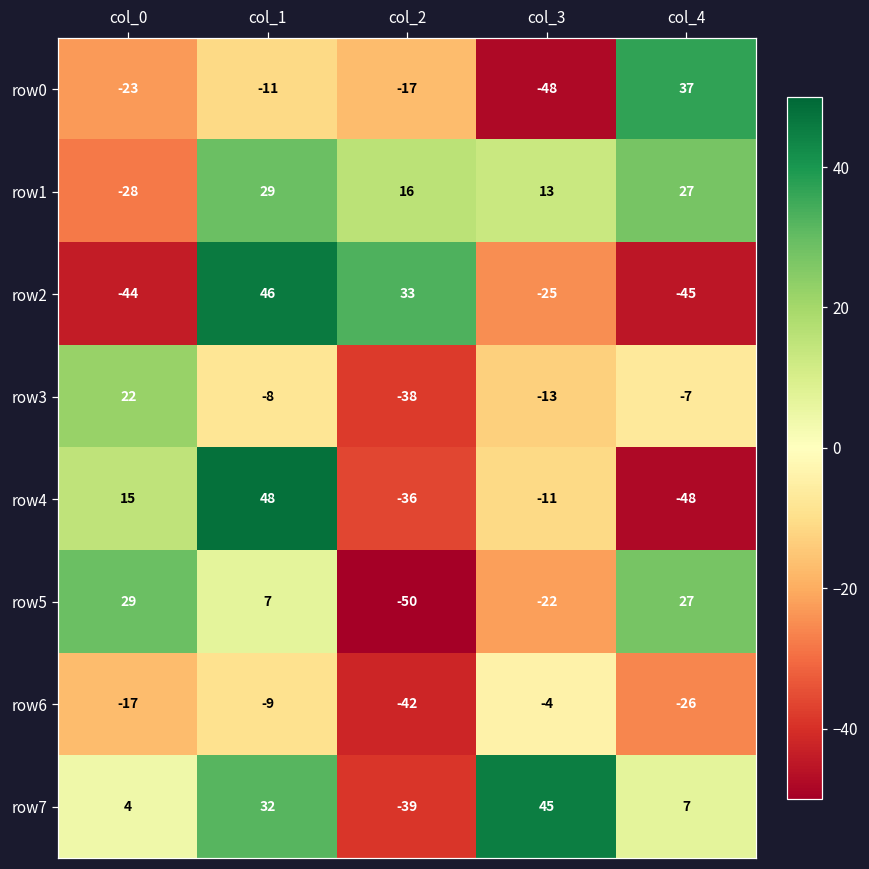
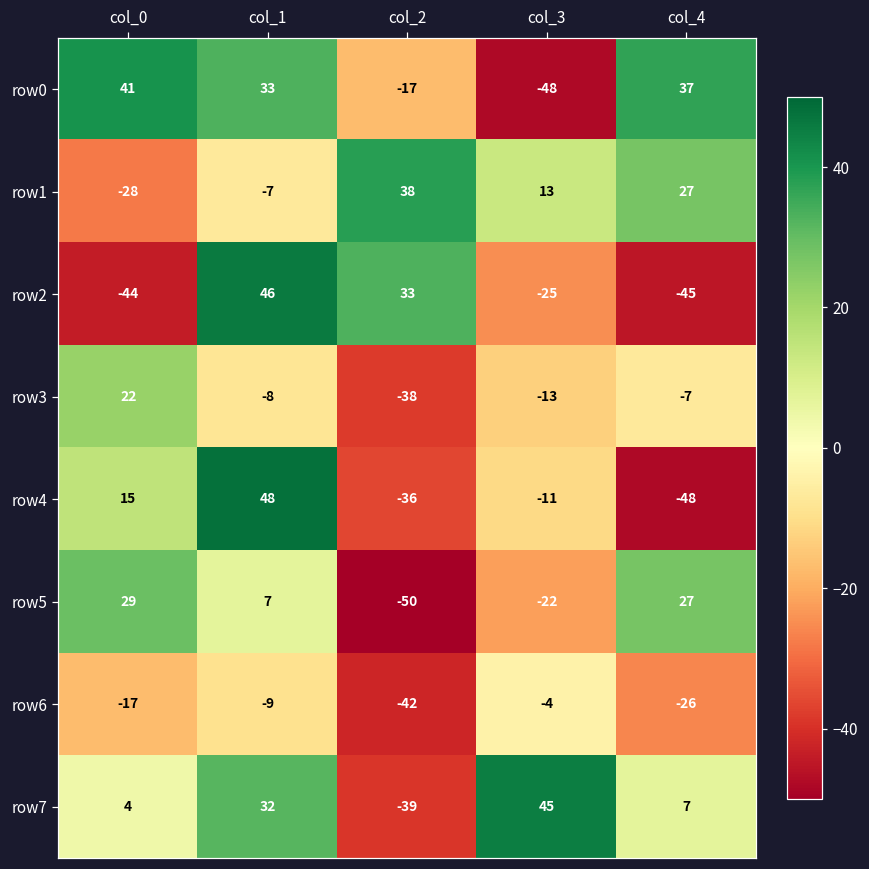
  {
    "row0": {
-     "col_0": -23,
-     "col_1": -11,
+     "col_0": 41,
+     "col_1": 33,
      "col_2": -17,
      "col_3": -48,
      "col_4": 37
    },
    "row1": {
      "col_0": -28,
-     "col_1": 29,
-     "col_2": 16,
+     "col_1": -7,
+     "col_2": 38,
      "col_3": 13,
      "col_4": 27
    },
    "row2": {
      "col_0": -44,
      "col_1": 46,
      "col_2": 33,
      "col_3": -25,
      "col_4": -45
    },
    "row3": {
      "col_0": 22,
      "col_1": -8,
      "col_2": -38,
      "col_3": -13,
      "col_4": -7
    },
    "row4": {
      "col_0": 15,
      "col_1": 48,
      "col_2": -36,
      "col_3": -11,
      "col_4": -48
    },
    "row5": {
      "col_0": 29,
      "col_1": 7,
      "col_2": -50,
      "col_3": -22,
      "col_4": 27
    },
    "row6": {
      "col_0": -17,
      "col_1": -9,
      "col_2": -42,
      "col_3": -4,
      "col_4": -26
    },
    "row7": {
      "col_0": 4,
      "col_1": 32,
      "col_2": -39,
      "col_3": 45,
      "col_4": 7
    }
  }
